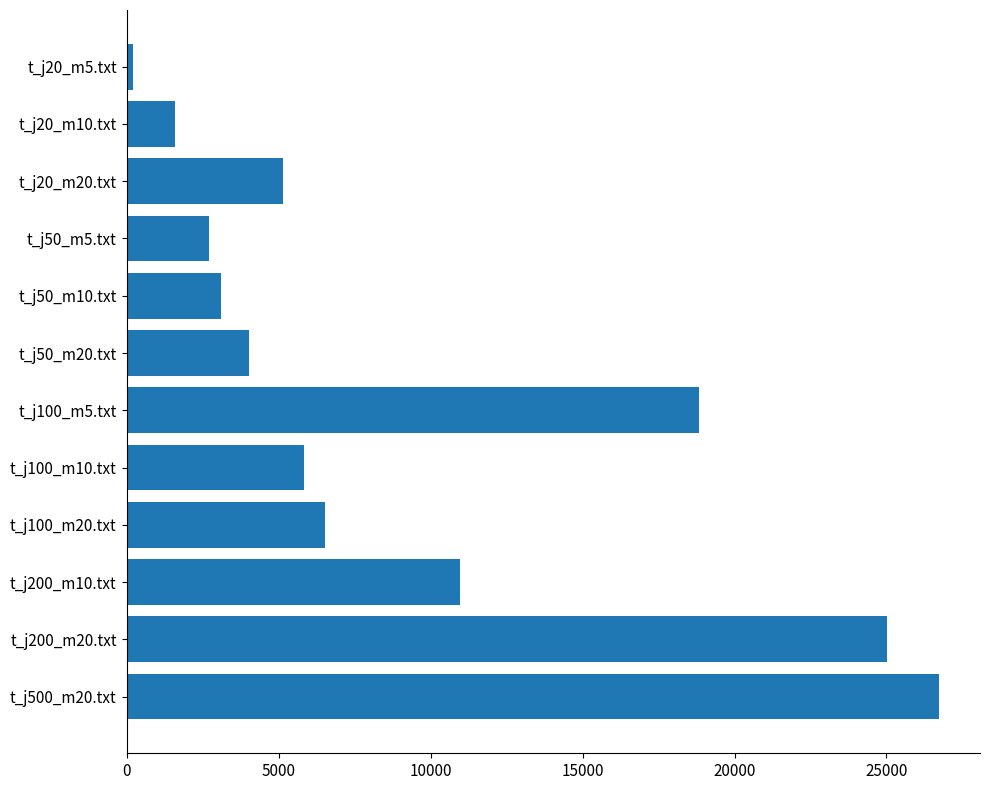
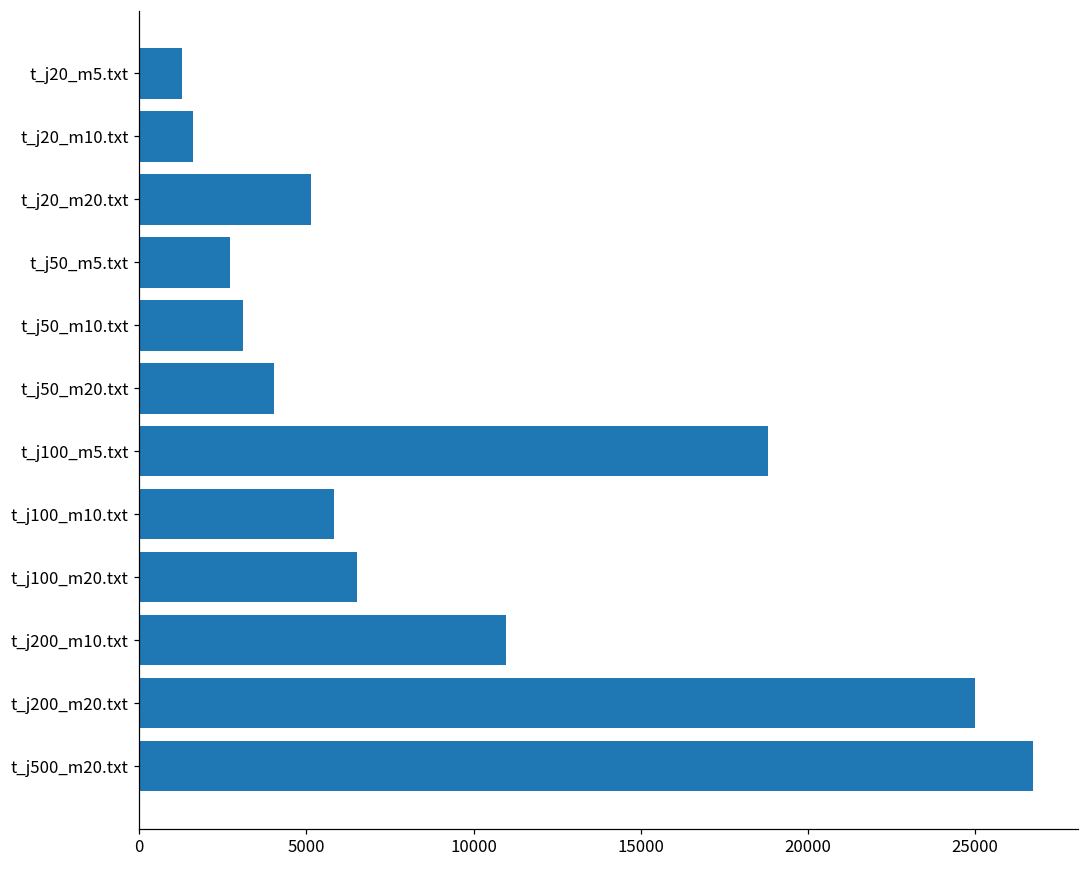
  {
-   "t_j20_m5.txt": 200,
+   "t_j20_m5.txt": 1300,
    "t_j20_m10.txt": 1600,
    "t_j20_m20.txt": 5100,
    "t_j50_m5.txt": 2700,
    "t_j50_m10.txt": 3100,
    "t_j50_m20.txt": 4000,
    "t_j100_m5.txt": 18800,
    "t_j100_m10.txt": 5800,
    "t_j100_m20.txt": 6500,
    "t_j200_m10.txt": 11000,
    "t_j200_m20.txt": 25000,
    "t_j500_m20.txt": 26700
  }
